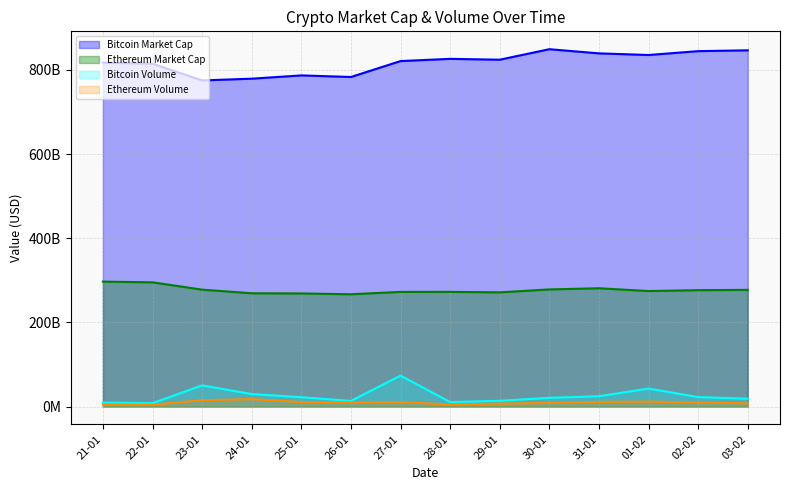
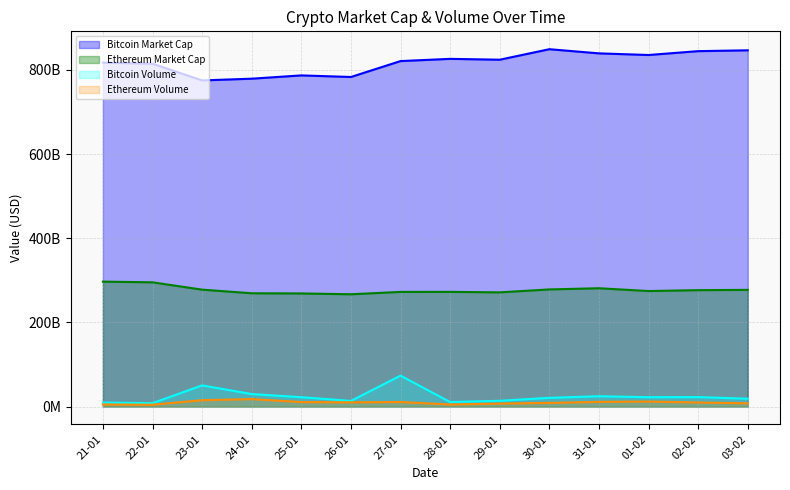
  {
    "Bitcoin Market Cap": {
      "24-01": 780000000000,
      "25-01": 790000000000,
      "26-01": 780000000000,
      "27-01": 820000000000,
      "28-01": 830000000000,
      "29-01": 820000000000,
      "30-01": 850000000000,
      "31-01": 840000000000,
      "01-02": 840000000000,
      "02-02": 840000000000,
      "03-02": 850000000000
    },
    "Ethereum Market Cap": {
      "21-01": 300000000000,
      "22-01": 300000000000,
      "23-01": 280000000000,
      "24-01": 270000000000,
      "25-01": 270000000000,
      "26-01": 270000000000,
      "27-01": 270000000000,
      "28-01": 270000000000,
      "29-01": 270000000000,
      "30-01": 280000000000,
      "31-01": 280000000000,
      "01-02": 270000000000,
      "02-02": 280000000000,
      "03-02": 280000000000
    },
    "Bitcoin Volume": {
      "23-01": 50000000000,
      "24-01": 30000000000,
      "25-01": 20000000000,
      "27-01": 70000000000,
      "29-01": 10000000000,
      "30-01": 20000000000,
      "31-01": 20000000000,
-     "01-02": 40000000000,
+     "01-02": 20000000000,
      "02-02": 20000000000,
      "03-02": 20000000000
    },
    "Ethereum Volume": {
      "23-01": 20000000000,
      "24-01": 20000000000,
      "25-01": 10000000000,
      "27-01": 10000000000,
      "29-01": 10000000000,
      "30-01": 10000000000,
      "31-01": 10000000000,
      "01-02": 10000000000,
      "02-02": 10000000000,
      "03-02": 10000000000
    }
  }
